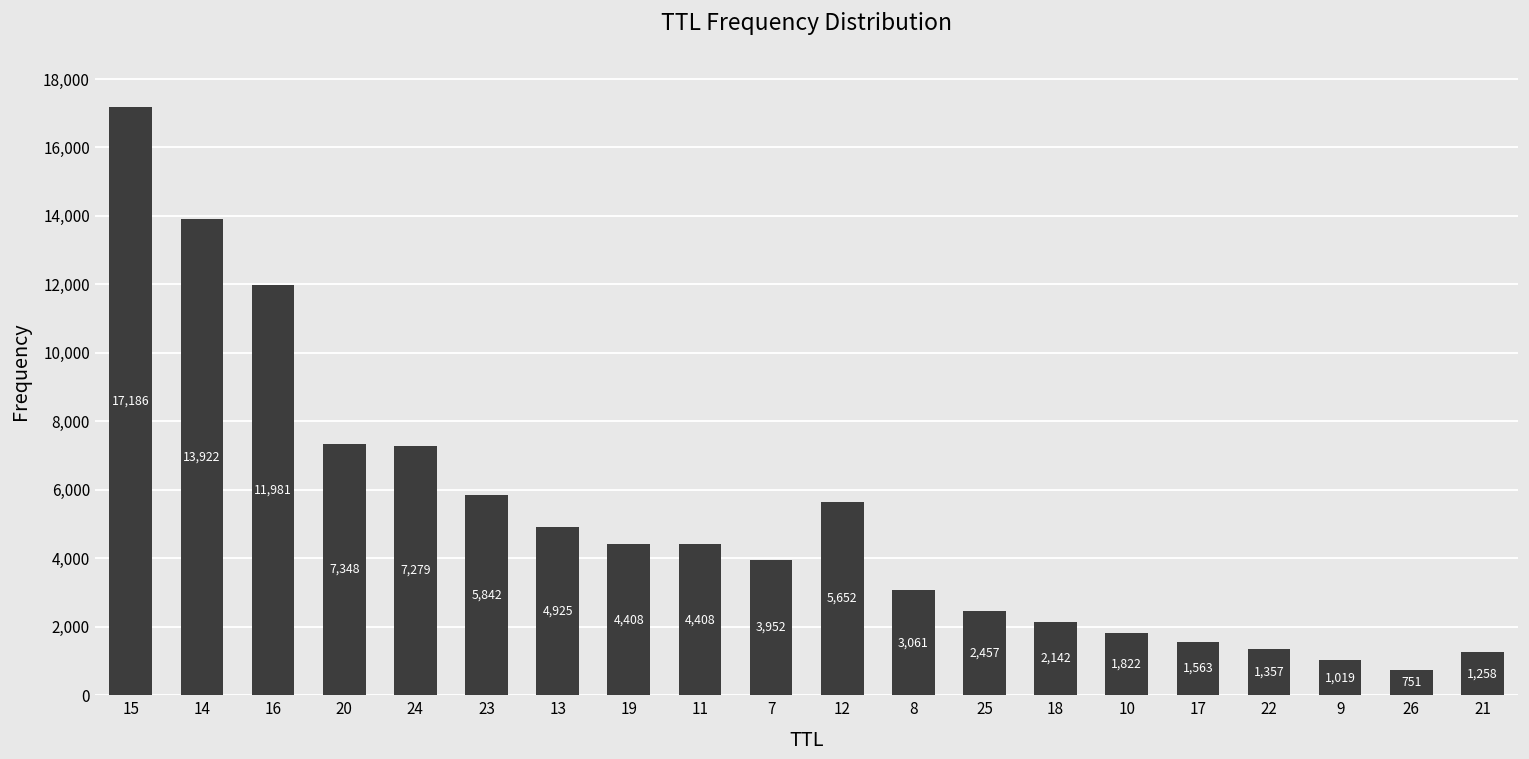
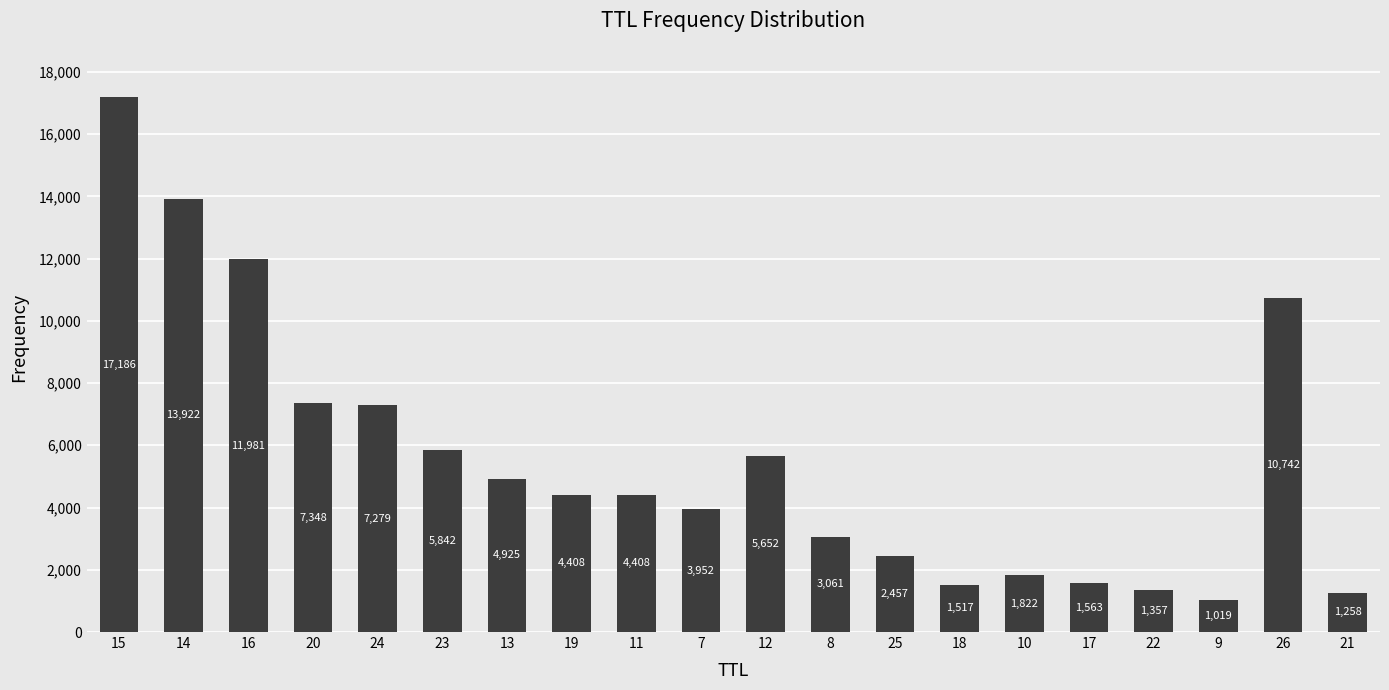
  {
    "15": "17,186",
    "14": "13,922",
    "16": "11,981",
    "20": "7,348",
    "24": "7,279",
    "23": "5,842",
    "13": "4,925",
    "19": "4,408",
    "11": "4,408",
    "7": "3,952",
    "12": "5,652",
    "8": "3,061",
    "25": "2,457",
-   "18": "2,142",
+   "18": "1,517",
    "10": "1,822",
    "17": "1,563",
    "22": "1,357",
    "9": "1,019",
-   "26": "751",
+   "26": "10,742",
    "21": "1,258"
  }
